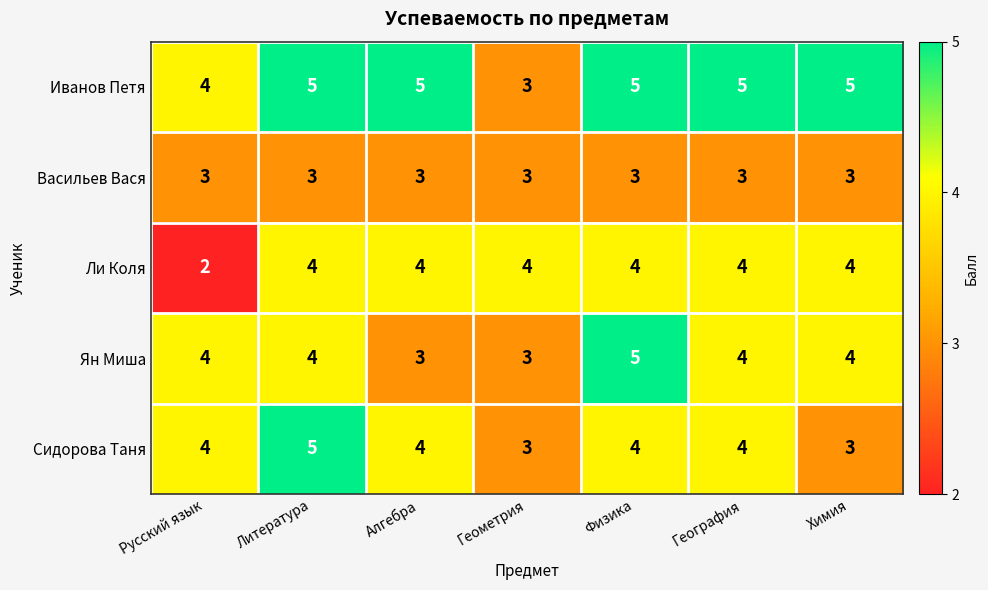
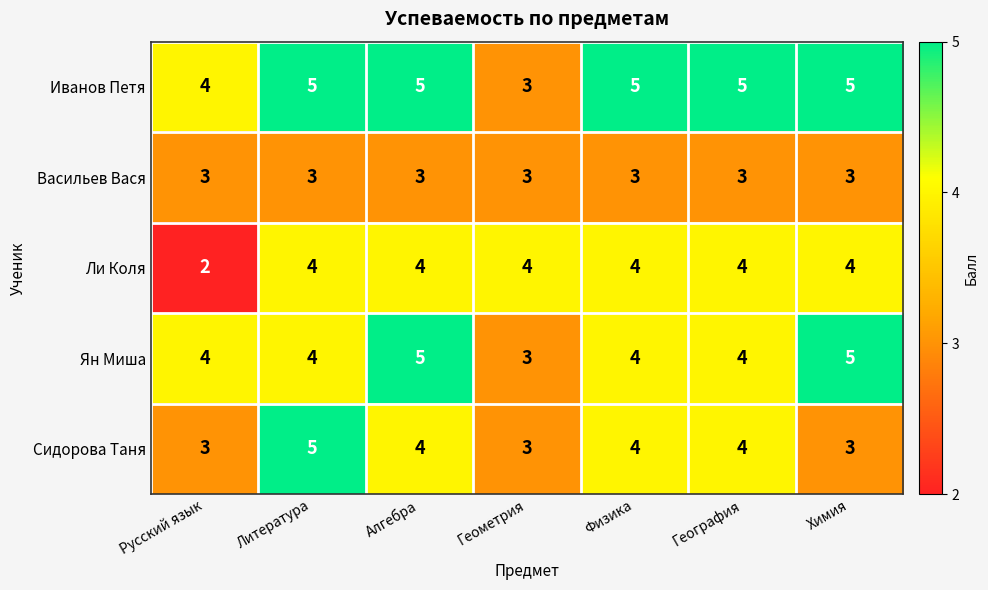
  {
    "Иванов Петя": {
      "Русский язык": 4,
      "Литература": 5,
      "Алгебра": 5,
      "Геометрия": 3,
      "Физика": 5,
      "География": 5,
      "Химия": 5
    },
    "Васильев Вася": {
      "Русский язык": 3,
      "Литература": 3,
      "Алгебра": 3,
      "Геометрия": 3,
      "Физика": 3,
      "География": 3,
      "Химия": 3
    },
    "Ли Коля": {
      "Русский язык": 2,
      "Литература": 4,
      "Алгебра": 4,
      "Геометрия": 4,
      "Физика": 4,
      "География": 4,
      "Химия": 4
    },
    "Ян Миша": {
      "Русский язык": 4,
      "Литература": 4,
-     "Алгебра": 3,
+     "Алгебра": 5,
      "Геометрия": 3,
-     "Физика": 5,
+     "Физика": 4,
      "География": 4,
-     "Химия": 4
+     "Химия": 5
    },
    "Сидорова Таня": {
-     "Русский язык": 4,
+     "Русский язык": 3,
      "Литература": 5,
      "Алгебра": 4,
      "Геометрия": 3,
      "Физика": 4,
      "География": 4,
      "Химия": 3
    }
  }
